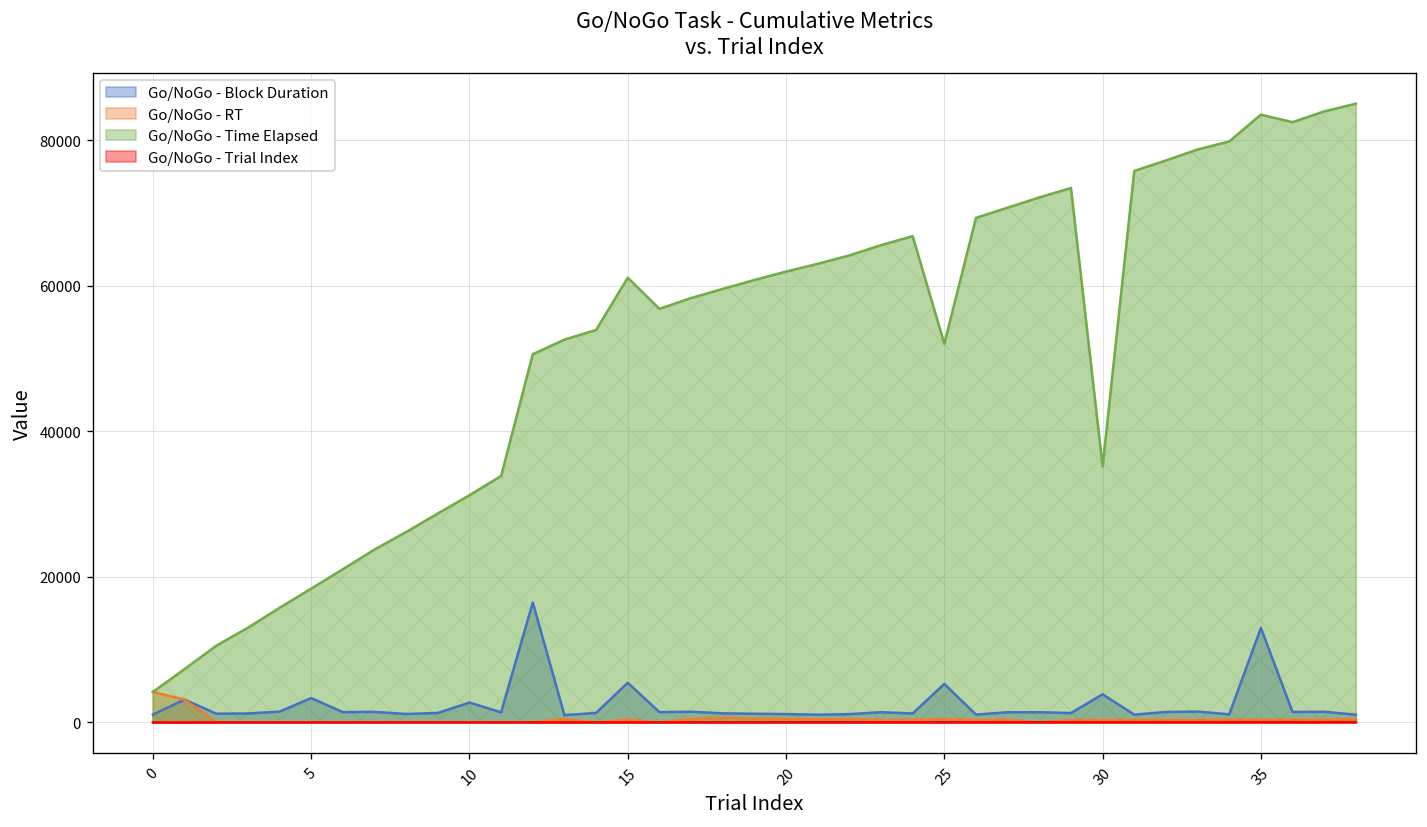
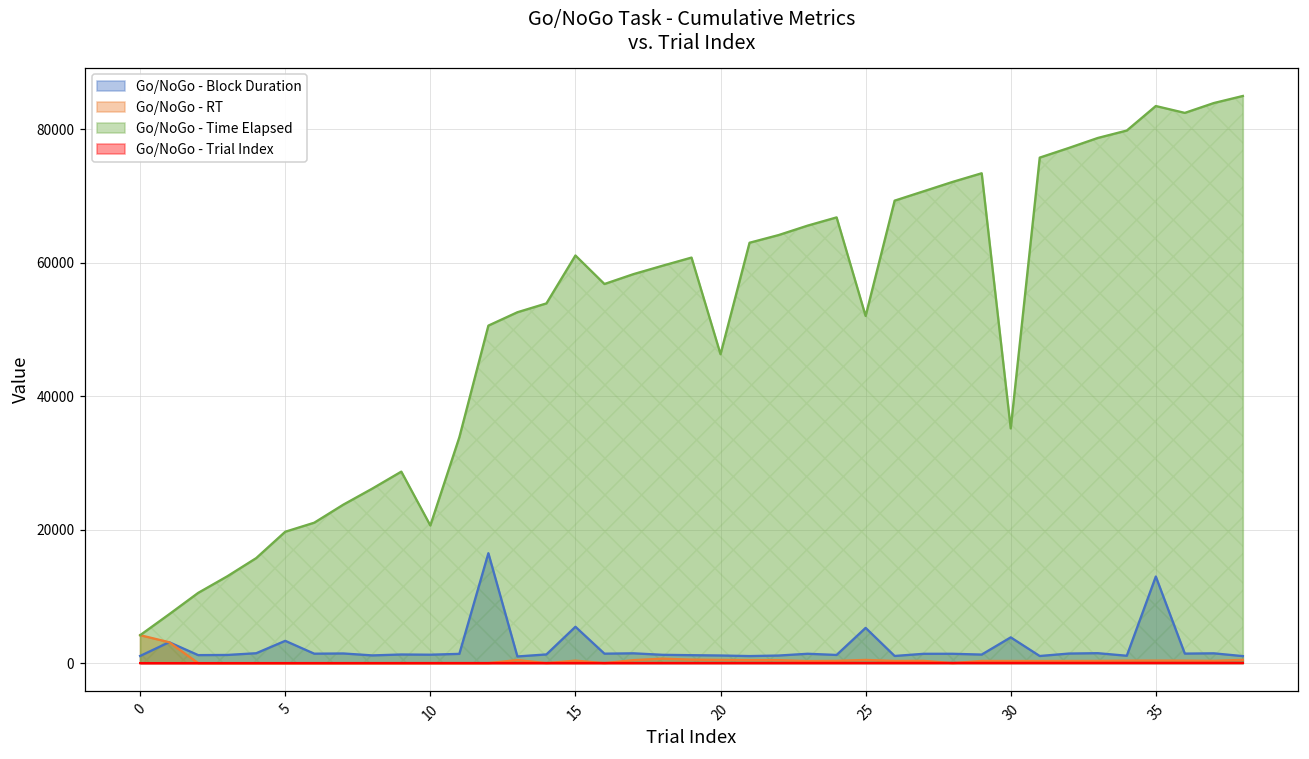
  {
    "Go/NoGo - Block Duration": {
      "0": 1000,
      "5": 3000,
-     "10": 3000,
+     "10": 1000,
      "15": 5000,
      "20": 1000,
      "25": 5000,
      "30": 4000,
      "35": 13000
    },
    "Go/NoGo - RT": {
      "20": 0,
      "25": 0
    },
    "Go/NoGo - Trial Index": {
      "0": 0,
      "20": 0,
      "25": 0
    },
    "Go/NoGo - Time Elapsed": {
-     "5": 18000,
-     "10": 31000,
+     "5": 20000,
+     "10": 21000,
      "15": 61000,
-     "20": 62000,
+     "20": 46000,
      "25": 52000,
      "30": 35000,
      "35": 84000
    }
  }
